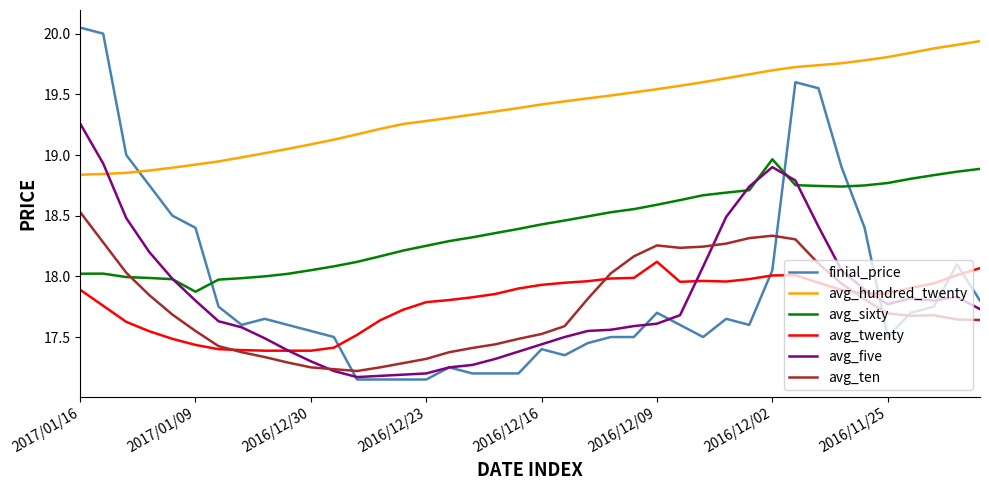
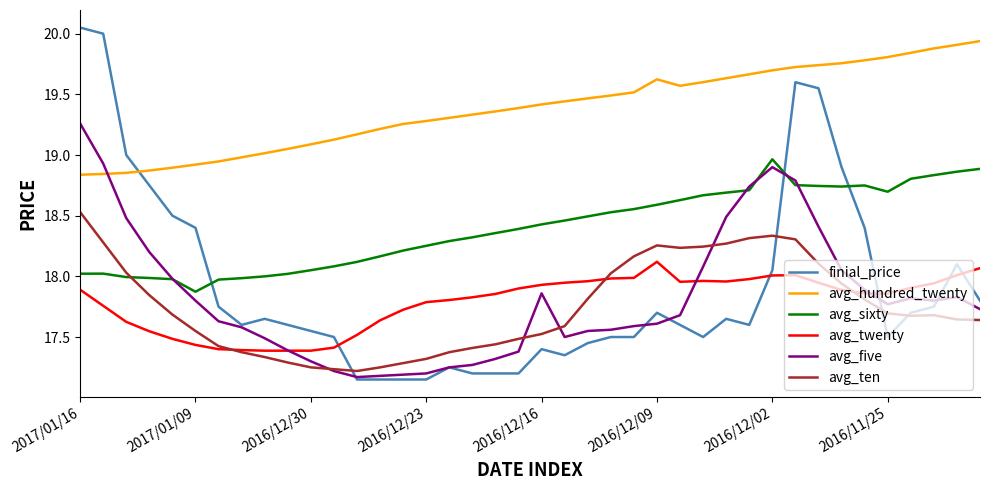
  {
    "finial_price": {
      "2017/01/16": 20.05,
      "2017/01/09": 18.40,
      "2016/12/30": 17.55,
      "2016/12/23": 17.15,
      "2016/12/16": 17.40,
      "2016/12/09": 17.70,
      "2016/12/02": 18.05
    },
    "avg_hundred_twenty": {
      "2017/01/16": 18.84,
      "2017/01/09": 18.92,
      "2016/12/30": 19.09,
      "2016/12/23": 19.28,
      "2016/12/16": 19.42,
-     "2016/12/09": 19.54,
+     "2016/12/09": 19.62,
      "2016/12/02": 19.70,
      "2016/11/25": 19.81
    },
    "avg_sixty": {
      "2017/01/16": 18.02,
      "2017/01/09": 17.87,
      "2016/12/30": 18.05,
      "2016/12/23": 18.25,
      "2016/12/16": 18.43,
      "2016/12/09": 18.59,
      "2016/12/02": 18.96,
-     "2016/11/25": 18.77
+     "2016/11/25": 18.70
    },
    "avg_twenty": {
      "2017/01/16": 17.89,
      "2017/01/09": 17.44,
      "2016/12/30": 17.39,
      "2016/12/23": 17.79,
      "2016/12/16": 17.93,
      "2016/12/09": 18.12,
      "2016/12/02": 18.01
    },
    "avg_five": {
      "2017/01/16": 19.26,
      "2017/01/09": 17.80,
      "2016/12/30": 17.30,
      "2016/12/23": 17.20,
-     "2016/12/16": 17.44,
+     "2016/12/16": 17.86,
      "2016/12/09": 17.61,
      "2016/12/02": 18.90
    },
    "avg_ten": {
      "2017/01/16": 18.53,
      "2017/01/09": 17.55,
      "2016/12/30": 17.25,
      "2016/12/23": 17.32,
      "2016/12/16": 17.53,
      "2016/12/09": 18.26,
      "2016/12/02": 18.34
    }
  }
